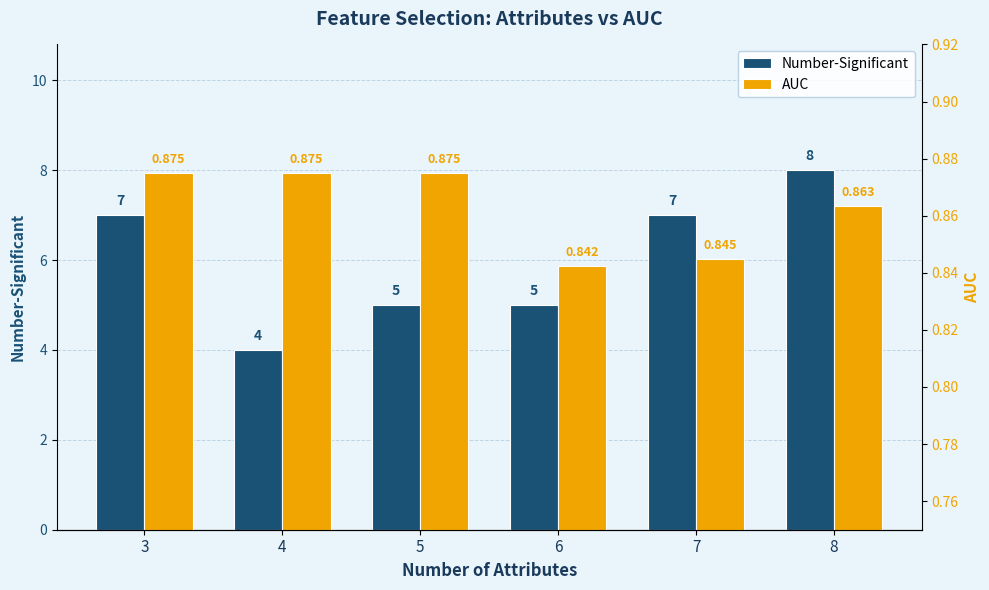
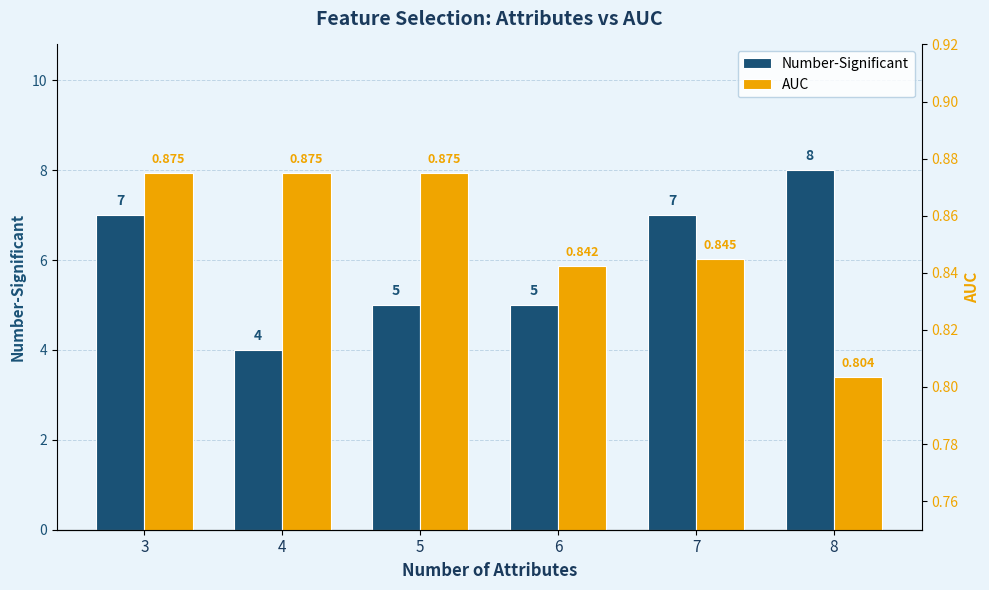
  {
    "Number-Significant": {
      "3": 7,
      "4": 4,
      "5": 5,
      "6": 5,
      "7": 7,
      "8": 8
    },
    "AUC": {
      "3": 0.875,
      "4": 0.875,
      "5": 0.875,
      "6": 0.842,
      "7": 0.845,
-     "8": 0.863
+     "8": 0.804
    }
  }
